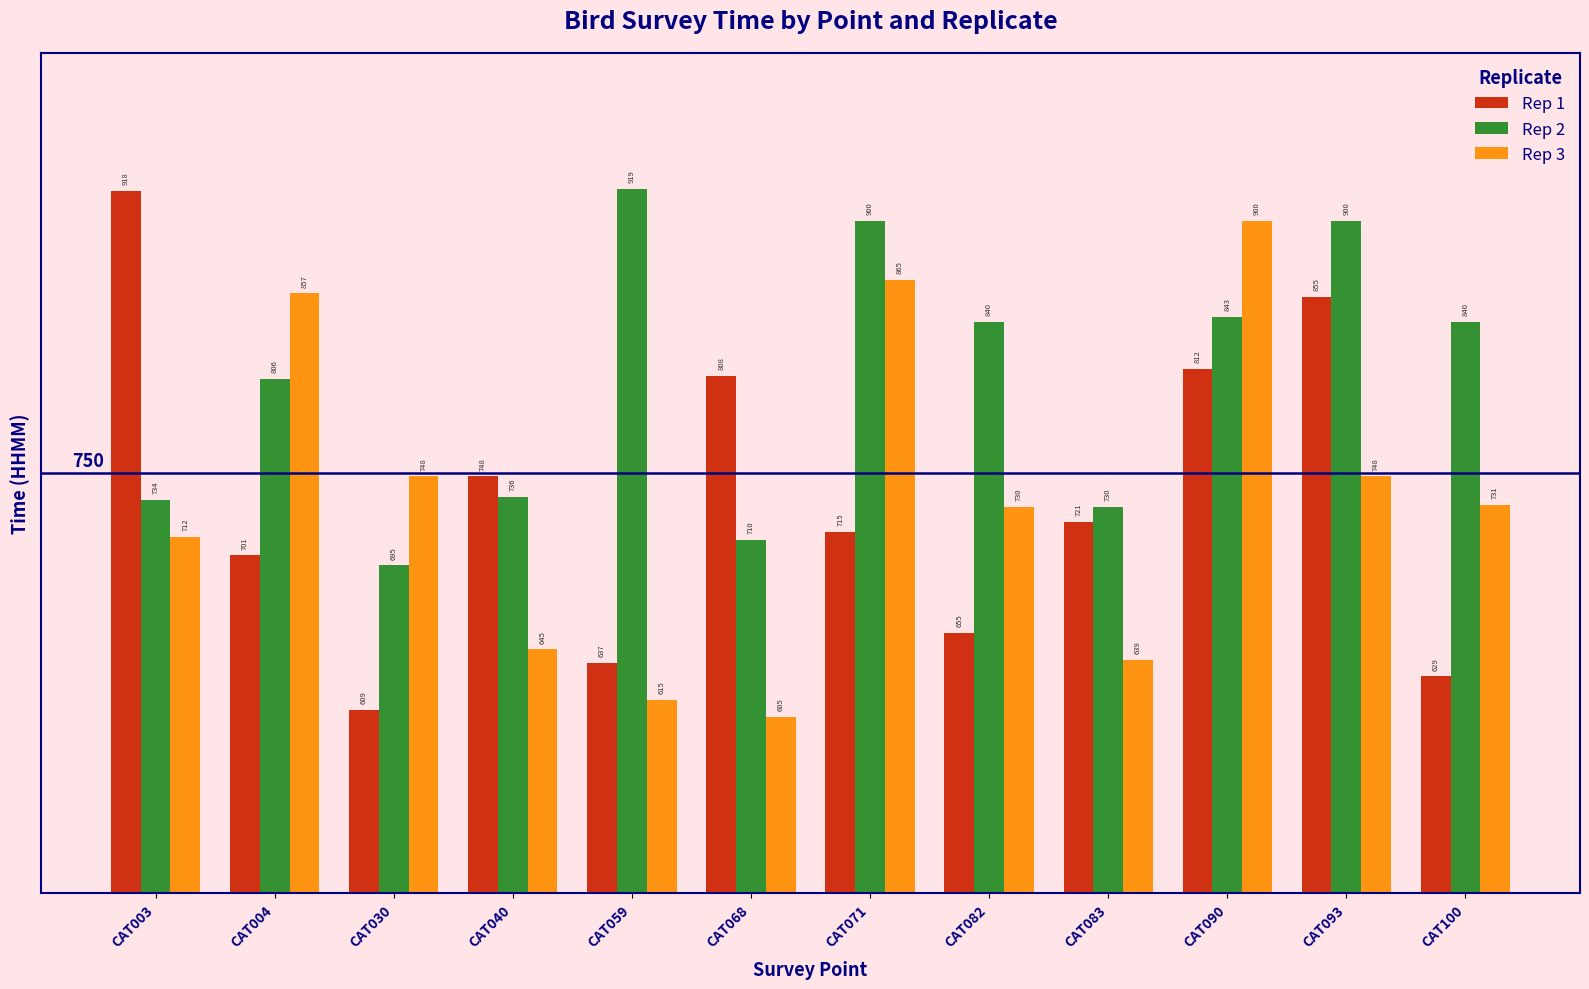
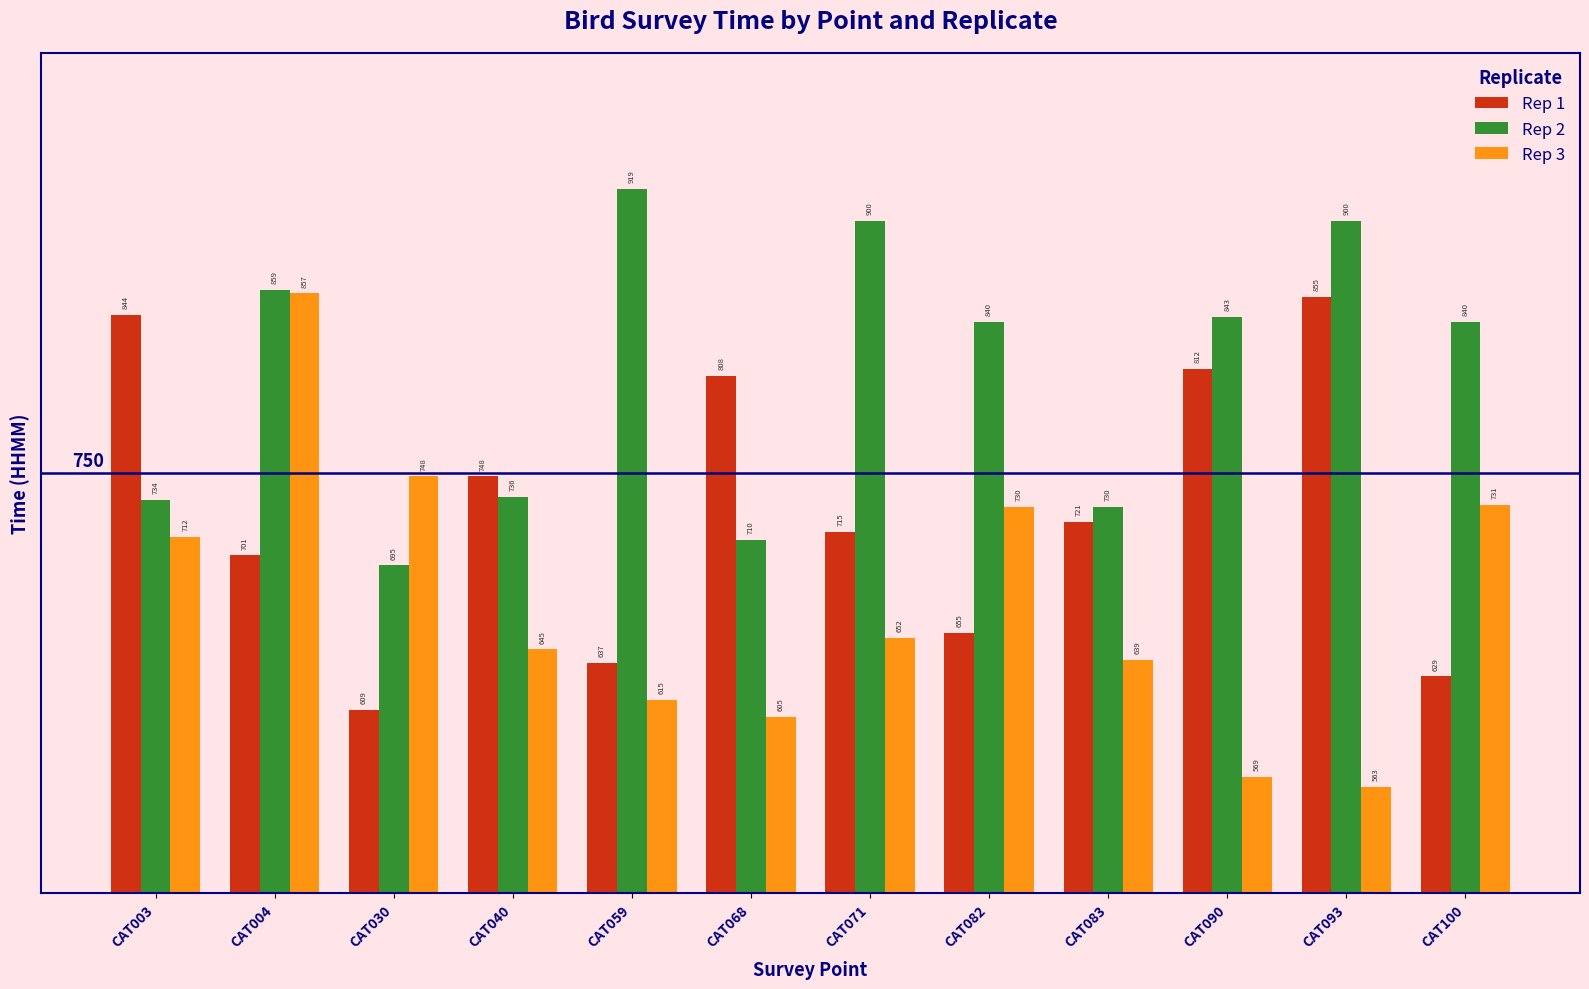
  {
    "Rep 1": {
-     "CAT003": 918,
+     "CAT003": 844,
      "CAT004": 701,
      "CAT030": 609,
      "CAT040": 748,
      "CAT059": 637,
      "CAT068": 808,
      "CAT071": 715,
      "CAT082": 655,
      "CAT083": 721,
      "CAT090": 812,
      "CAT093": 855,
      "CAT100": 629
    },
    "Rep 2": {
      "CAT003": 734,
-     "CAT004": 806,
+     "CAT004": 859,
      "CAT030": 695,
      "CAT040": 736,
      "CAT059": 919,
      "CAT068": 710,
      "CAT071": 900,
      "CAT082": 840,
      "CAT083": 730,
      "CAT090": 843,
      "CAT093": 900,
      "CAT100": 840
    },
    "Rep 3": {
      "CAT003": 712,
      "CAT004": 857,
      "CAT030": 748,
      "CAT040": 645,
      "CAT059": 615,
      "CAT068": 605,
-     "CAT071": 865,
+     "CAT071": 652,
      "CAT082": 730,
      "CAT083": 639,
-     "CAT090": 900,
-     "CAT093": 748,
+     "CAT090": 569,
+     "CAT093": 563,
      "CAT100": 731
    }
  }
